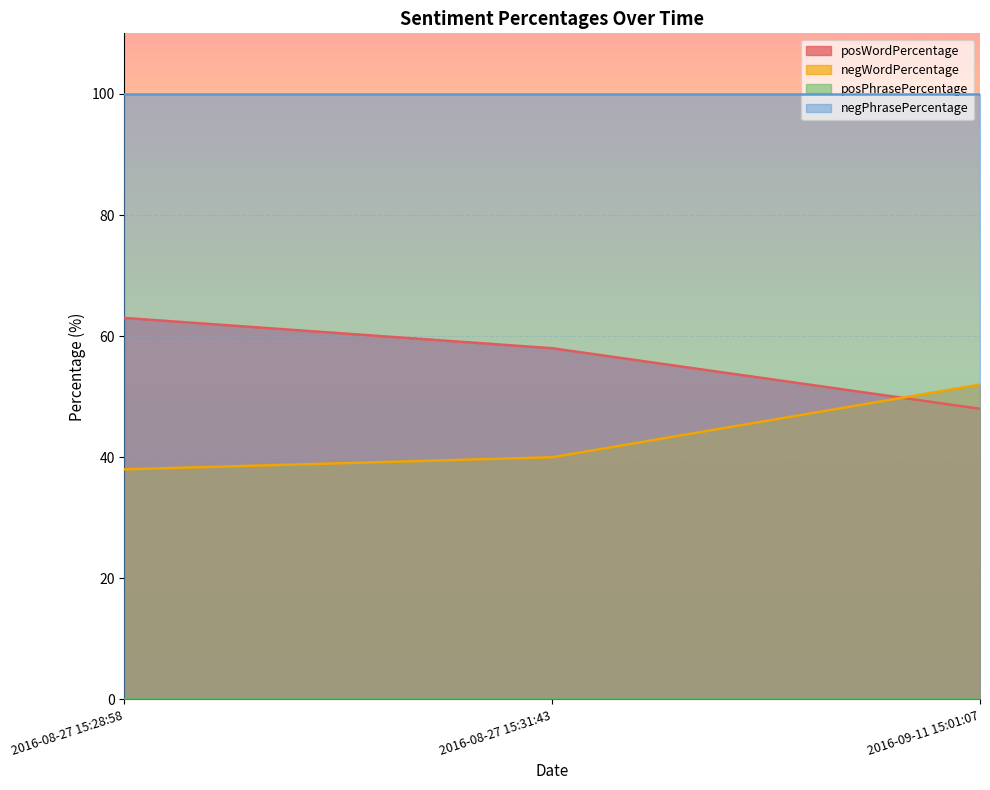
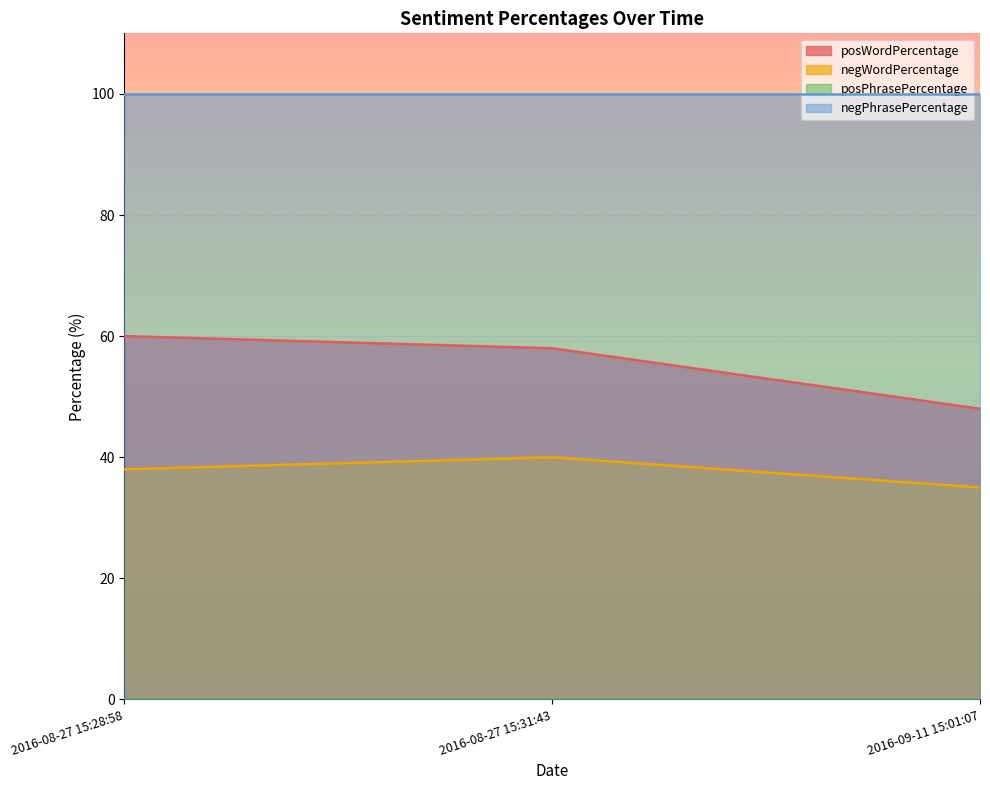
  {
    "posWordPercentage": {
-     "2016-08-27 15:28:58": 63,
+     "2016-08-27 15:28:58": 60,
      "2016-08-27 15:31:43": 58,
      "2016-09-11 15:01:07": 48
    },
    "negWordPercentage": {
      "2016-08-27 15:28:58": 38,
      "2016-08-27 15:31:43": 40,
-     "2016-09-11 15:01:07": 52
+     "2016-09-11 15:01:07": 35
    },
    "posPhrasePercentage": {
      "2016-08-27 15:28:58": 0,
      "2016-08-27 15:31:43": 0,
      "2016-09-11 15:01:07": 0
    },
    "negPhrasePercentage": {
      "2016-08-27 15:28:58": 100,
      "2016-08-27 15:31:43": 100,
      "2016-09-11 15:01:07": 100
    }
  }
